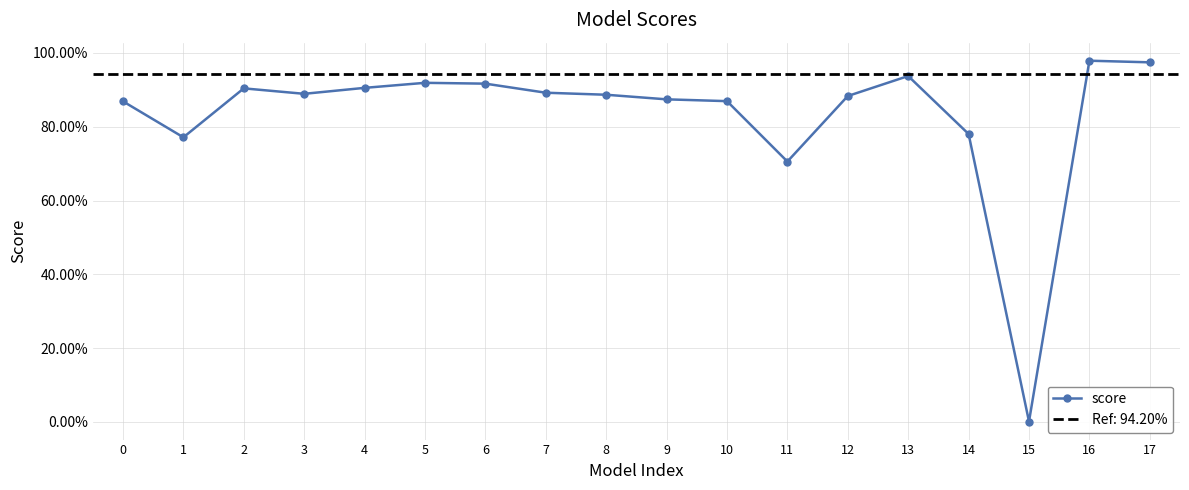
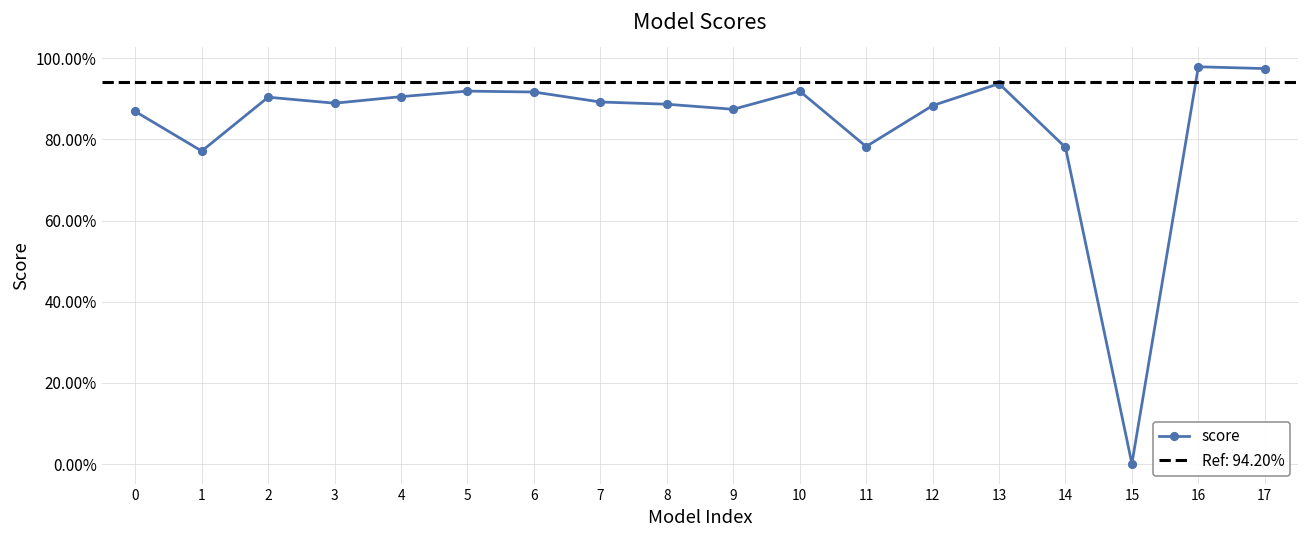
  {
    "0": "87%",
    "1": "77%",
    "2": "90%",
    "3": "89%",
    "4": "91%",
    "5": "92%",
    "6": "92%",
    "7": "89%",
    "8": "89%",
    "9": "87%",
-   "10": "87%",
-   "11": "71%",
+   "10": "92%",
+   "11": "78%",
    "12": "88%",
    "13": "94%",
    "14": "78%",
    "15": "0%",
    "16": "98%",
    "17": "97%"
  }
